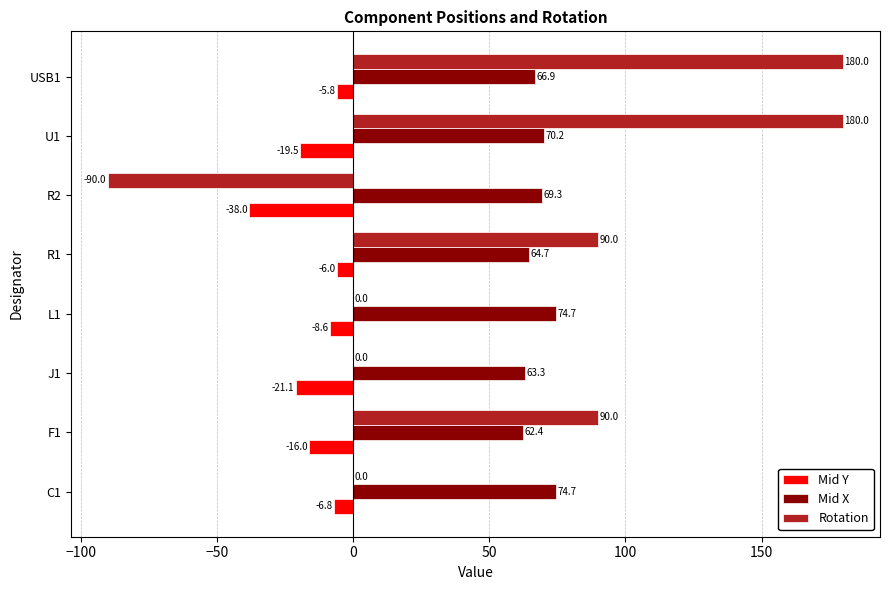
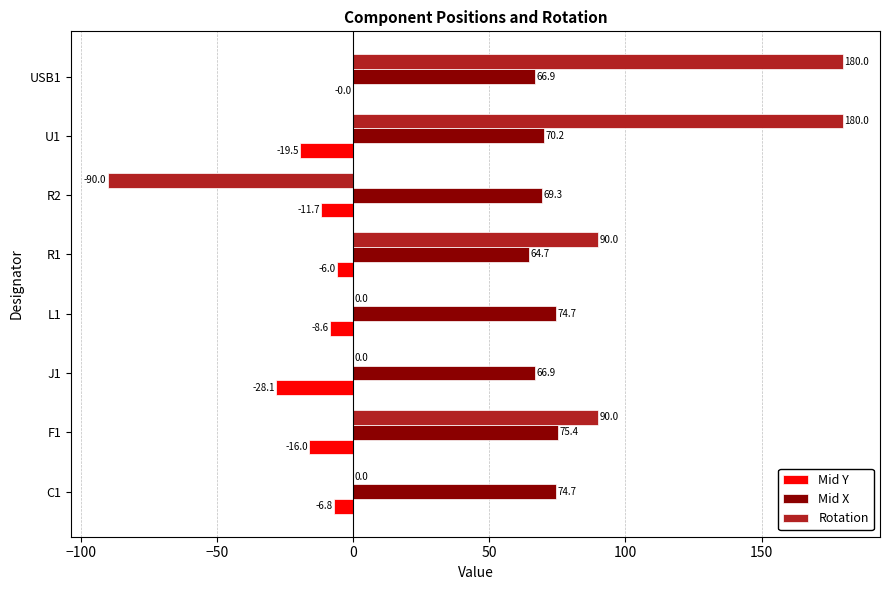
  {
    "Mid Y": {
-     "USB1": -5.8,
+     "USB1": -0.0,
      "U1": -19.5,
-     "R2": -38.0,
+     "R2": -11.7,
      "R1": -6.0,
      "L1": -8.6,
-     "J1": -21.1,
+     "J1": -28.1,
      "F1": -16.0,
      "C1": -6.8
    },
    "Mid X": {
      "USB1": 66.9,
      "U1": 70.2,
      "R2": 69.3,
      "R1": 64.7,
      "L1": 74.7,
-     "J1": 63.3,
-     "F1": 62.4,
+     "J1": 66.9,
+     "F1": 75.4,
      "C1": 74.7
    },
    "Rotation": {
      "USB1": 180.0,
      "U1": 180.0,
      "R2": -90.0,
      "R1": 90.0,
      "L1": 0.0,
      "J1": 0.0,
      "F1": 90.0,
      "C1": 0.0
    }
  }
